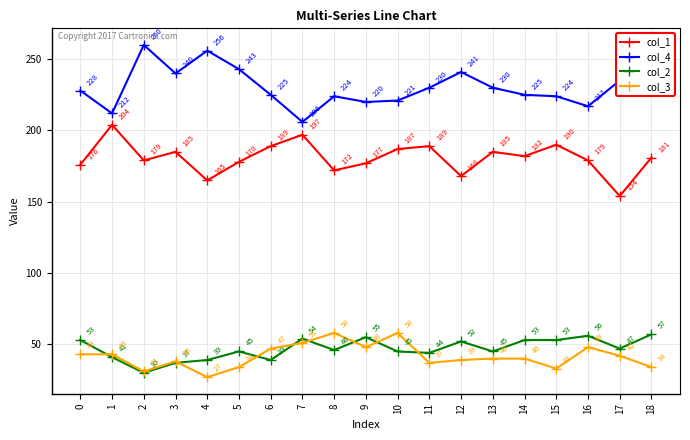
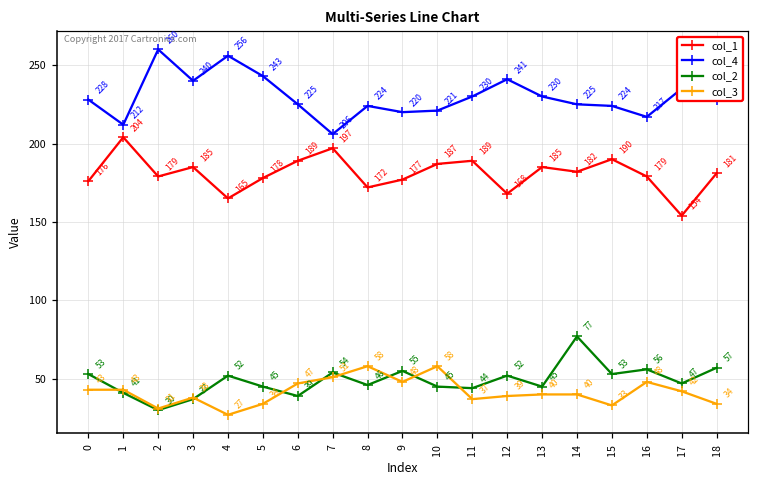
  {
    "col_1": {
      "0": 176,
      "2": 179,
      "3": 185,
      "4": 165,
      "5": 178,
      "6": 189,
      "7": 197,
      "8": 172,
      "9": 177,
      "10": 187,
      "11": 189,
      "12": 168,
      "13": 185,
      "14": 182,
      "15": 190,
      "16": 179,
      "17": 154,
      "18": 181
    },
    "col_4": {
      "0": 228,
      "3": 240,
      "4": 256,
      "5": 243,
      "6": 225,
      "7": 206,
      "8": 224,
      "9": 220,
      "10": 221,
      "11": 230,
      "12": 241,
      "13": 230,
      "14": 225,
      "15": 224,
      "16": 217
    },
    "col_2": {
      "0": 53,
-     "4": 39,
+     "4": 52,
      "5": 45,
      "6": 39,
      "8": 46,
      "10": 45,
      "11": 44,
      "12": 52,
-     "14": 53,
+     "14": 77,
      "15": 53,
      "16": 56,
      "18": 57
    },
    "col_3": {
      "0": 43,
      "4": 27,
      "5": 34,
      "6": 47,
      "8": 58,
      "9": 48,
      "10": 58,
      "11": 37,
      "12": 39,
      "14": 40,
      "15": 33,
      "16": 48,
      "18": 34
    }
  }
